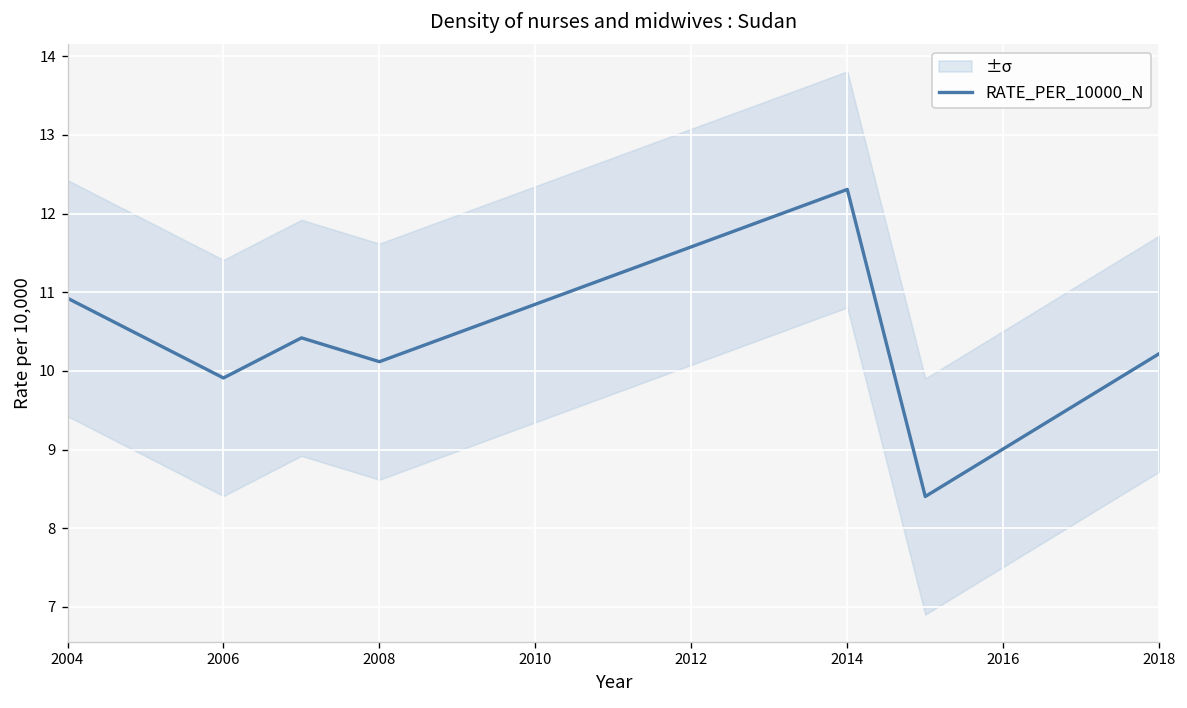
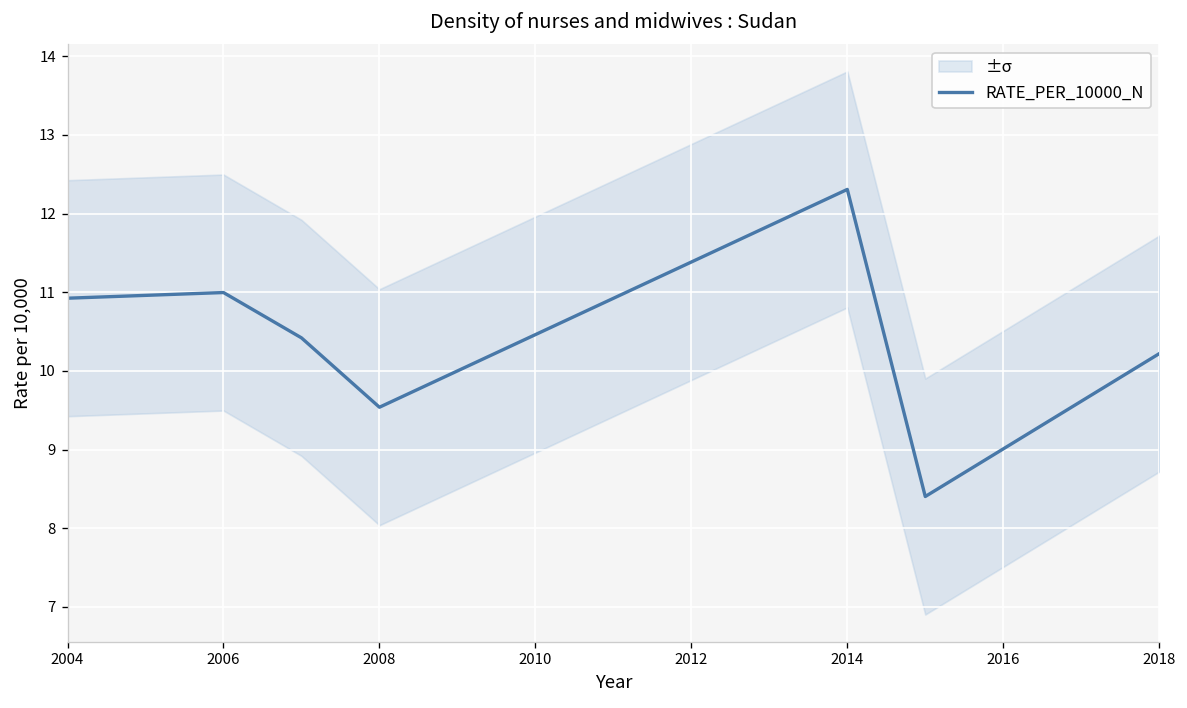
  {
    "RATE_PER_10000_N": {
      "2004": 10.9,
-     "2006": 9.9,
-     "2008": 10.1,
+     "2006": 11.0,
+     "2008": 9.5,
      "2014": 12.3,
      "2018": 10.2
    }
  }
